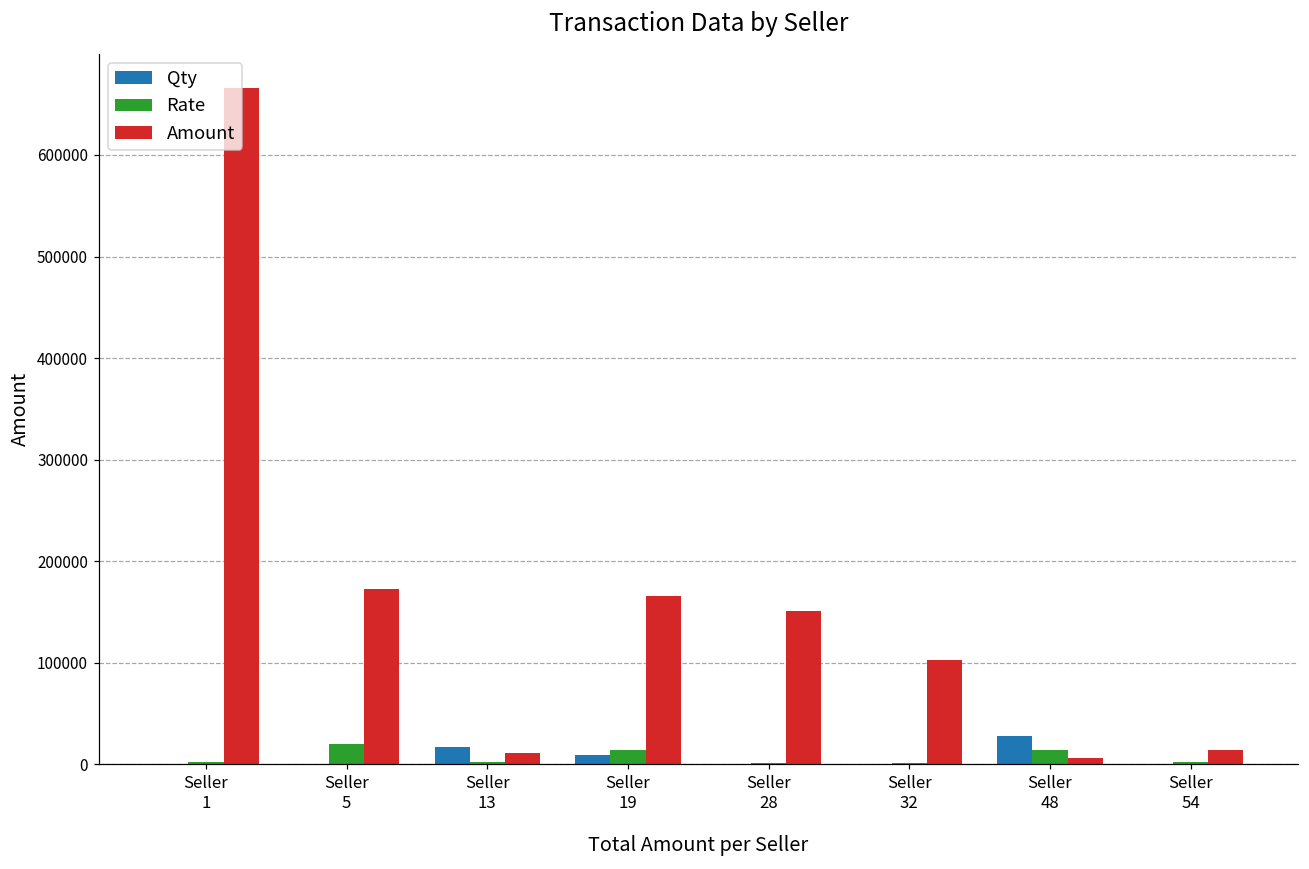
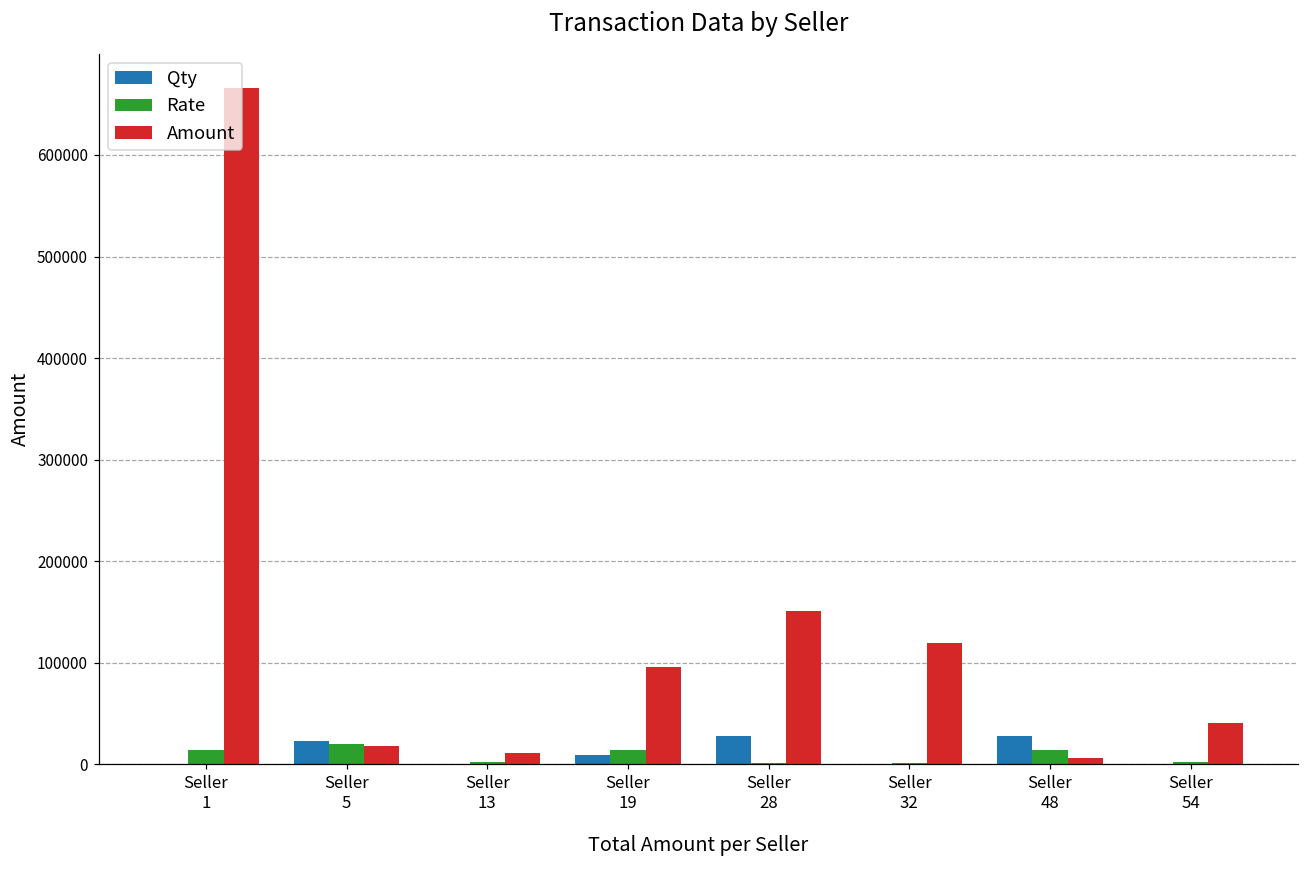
  {
    "Qty": {
-     "Seller 5": 0,
-     "Seller 13": 20000,
+     "Seller 5": 20000,
+     "Seller 13": 0,
      "Seller 19": 10000,
-     "Seller 28": 0,
+     "Seller 28": 30000,
      "Seller 48": 30000
    },
    "Rate": {
-     "Seller 1": 0,
+     "Seller 1": 10000,
      "Seller 5": 20000,
      "Seller 19": 10000,
      "Seller 48": 10000
    },
    "Amount": {
-     "Seller 5": 170000,
+     "Seller 5": 20000,
      "Seller 13": 10000,
-     "Seller 19": 170000,
+     "Seller 19": 100000,
      "Seller 28": 150000,
-     "Seller 32": 100000,
+     "Seller 32": 120000,
      "Seller 48": 10000,
-     "Seller 54": 10000
+     "Seller 54": 40000
    }
  }
